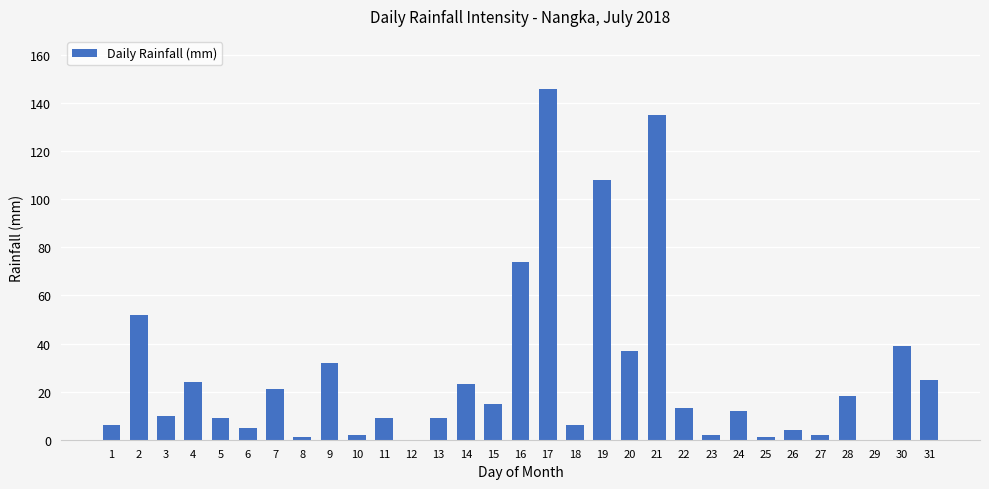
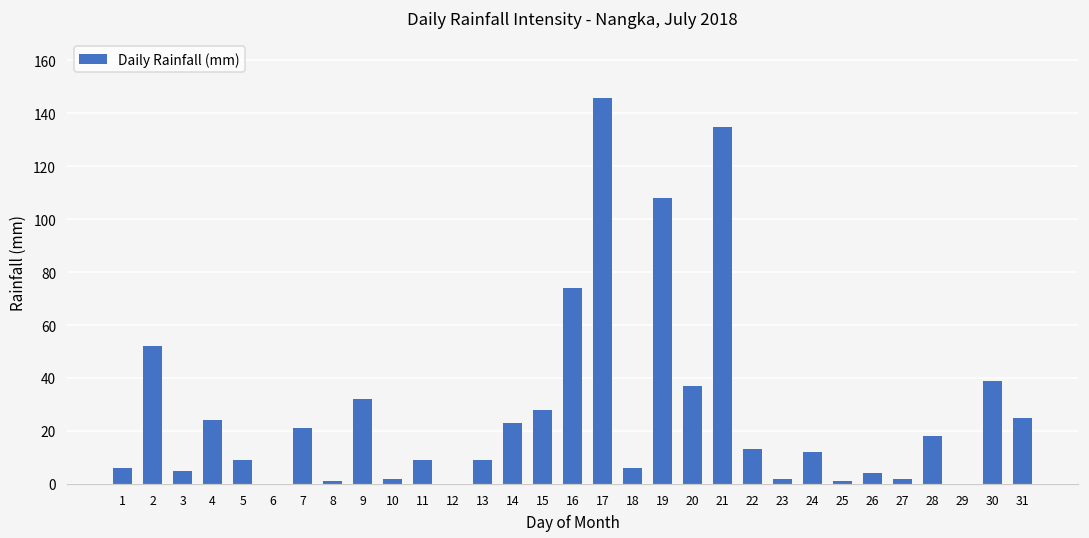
  {
    "1": 6,
    "2": 52,
-   "3": 10,
+   "3": 5,
    "4": 24,
    "5": 9,
-   "6": 5,
+   "6": 0,
    "7": 21,
    "9": 32,
    "10": 2,
    "11": 9,
    "12": 0,
    "13": 9,
    "14": 23,
-   "15": 15,
+   "15": 28,
    "16": 74,
    "17": 146,
    "18": 6,
    "19": 108,
    "20": 37,
    "21": 135,
    "22": 13,
    "23": 2,
    "24": 12,
    "26": 4,
    "27": 2,
    "28": 18,
    "29": 0,
    "30": 39,
    "31": 25
  }
